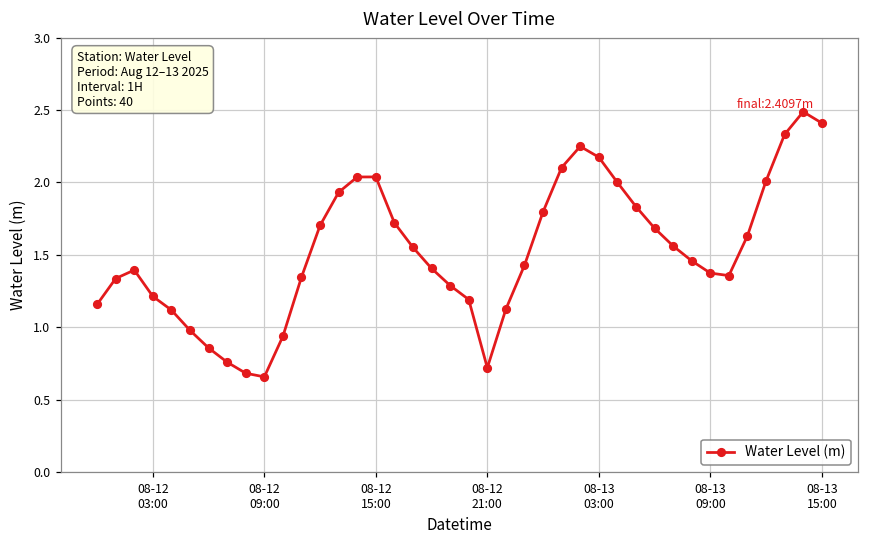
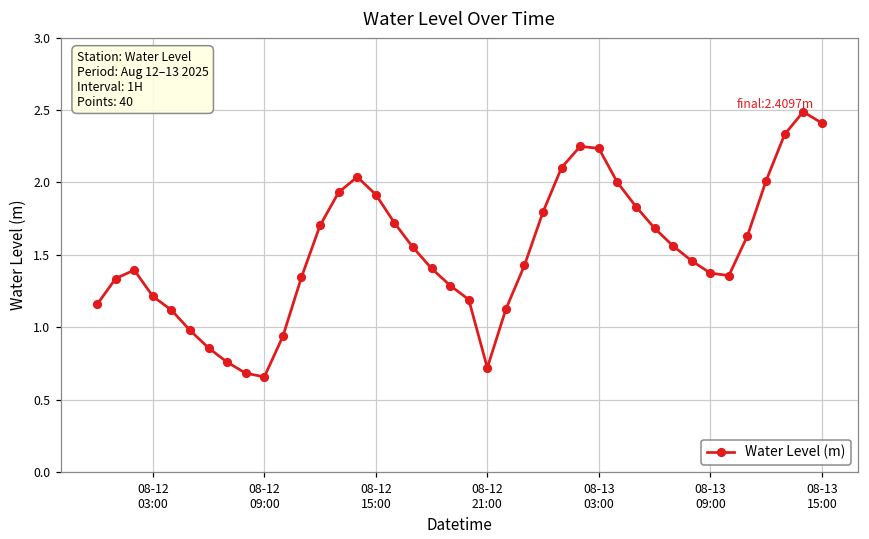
  {
    "08-12 03:00": 1.21,
    "08-12 09:00": 0.66,
-   "08-12 15:00": 2.04,
+   "08-12 15:00": 1.92,
    "08-12 21:00": 0.72,
-   "08-13 03:00": 2.17,
+   "08-13 03:00": 2.23,
    "08-13 09:00": 1.37,
    "08-13 15:00": 2.41
  }
